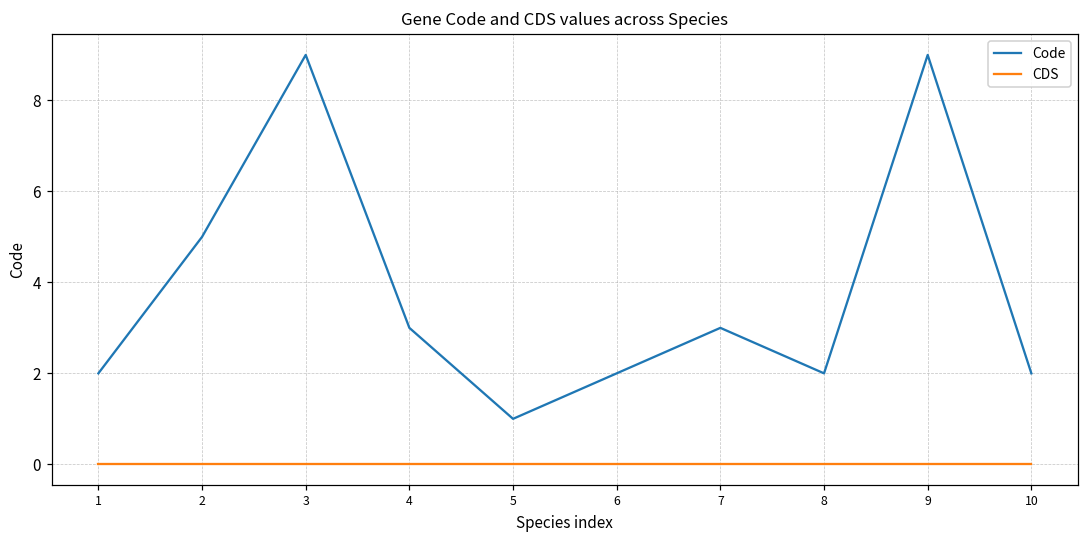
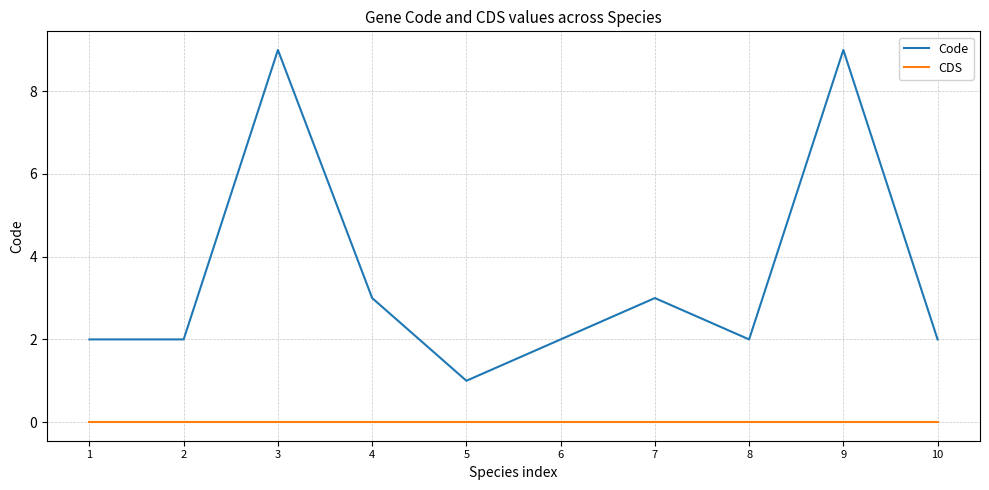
  {
    "Code": {
      "1": 2,
-     "2": 5,
+     "2": 2,
      "3": 9,
      "4": 3,
      "5": 1,
      "6": 2,
      "7": 3,
      "8": 2,
      "9": 9,
      "10": 2
    },
    "CDS": {
      "1": 0,
      "2": 0,
      "3": 0,
      "4": 0,
      "5": 0,
      "6": 0,
      "7": 0,
      "8": 0,
      "9": 0,
      "10": 0
    }
  }
